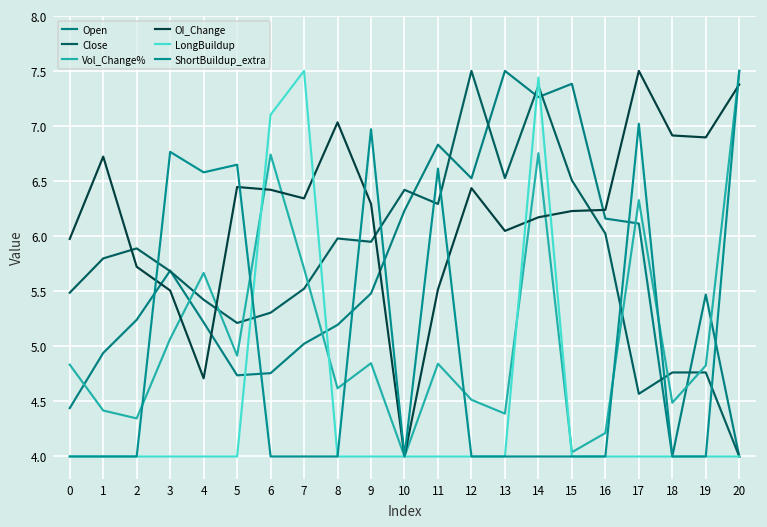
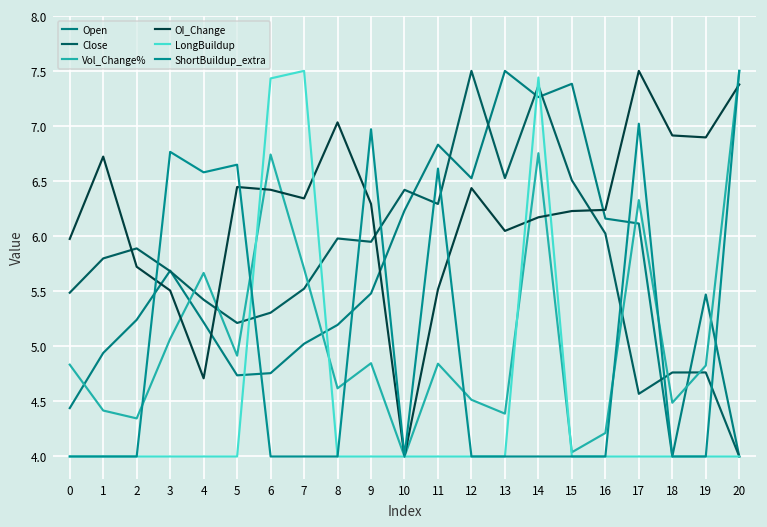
  {
    "LongBuildup": {
      "3": 4.0,
      "4": 4.0,
      "5": 4.0,
-     "6": 7.1,
+     "6": 7.4,
      "7": 7.5,
      "9": 4.0,
      "11": 4.0,
      "14": 7.4,
      "17": 4.0
    }
  }
